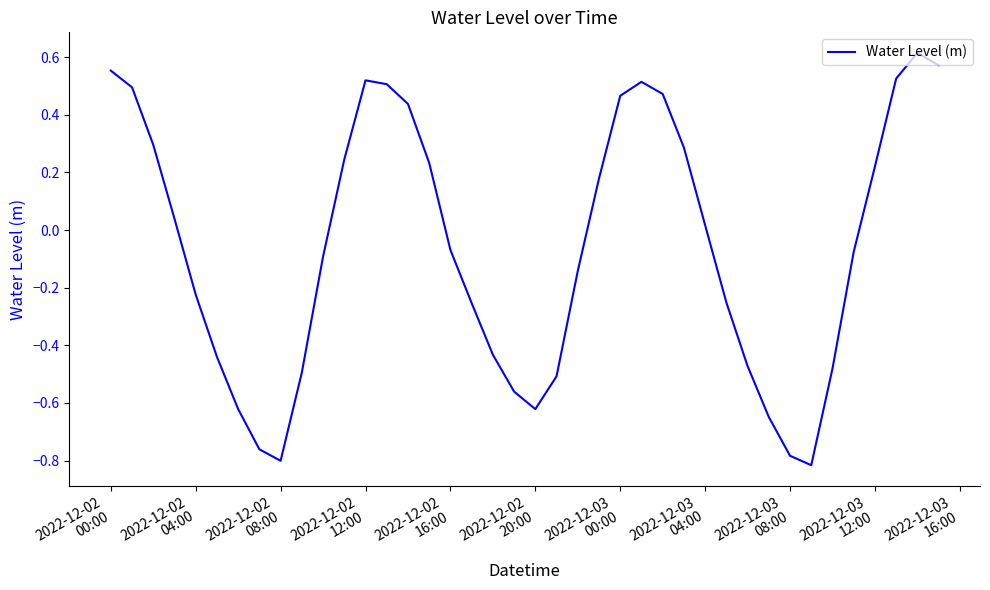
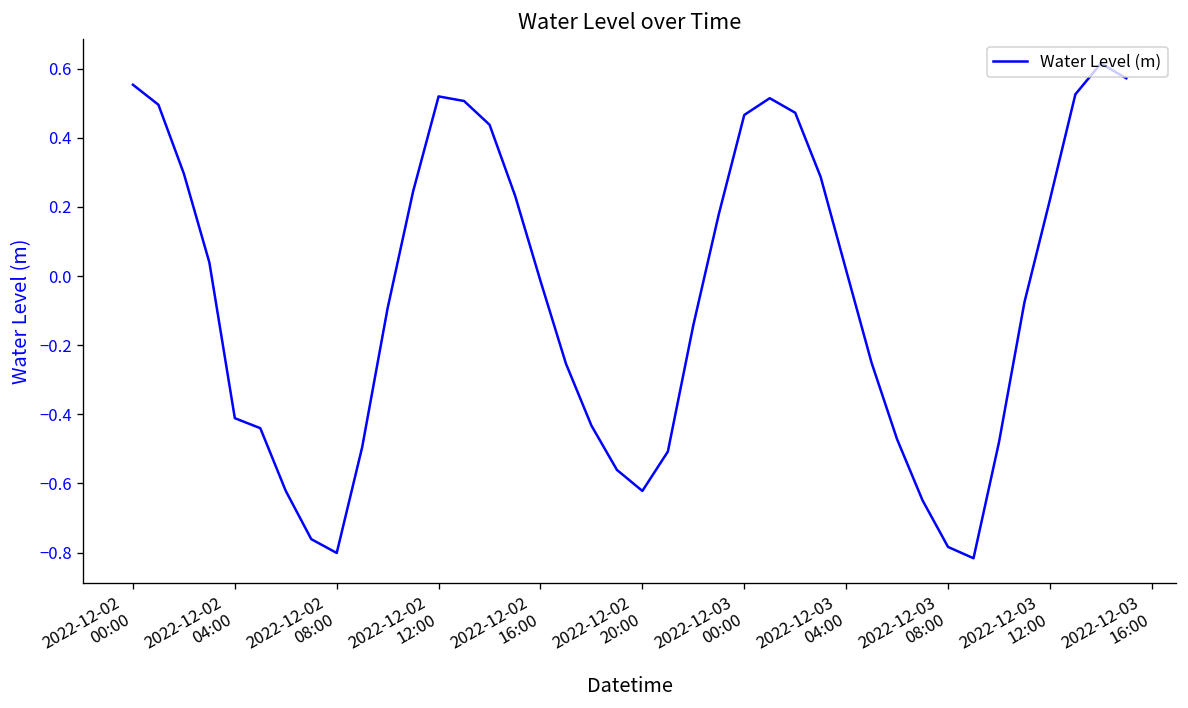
  {
    "2022-12-02 00:00": 0.55,
-   "2022-12-02 04:00": -0.22,
+   "2022-12-02 04:00": -0.41,
    "2022-12-02 08:00": -0.80,
    "2022-12-02 12:00": 0.52,
-   "2022-12-02 16:00": -0.07,
+   "2022-12-02 16:00": -0.01,
    "2022-12-02 20:00": -0.62,
    "2022-12-03 00:00": 0.47,
    "2022-12-03 04:00": 0.02,
    "2022-12-03 08:00": -0.78,
    "2022-12-03 12:00": 0.22
  }
